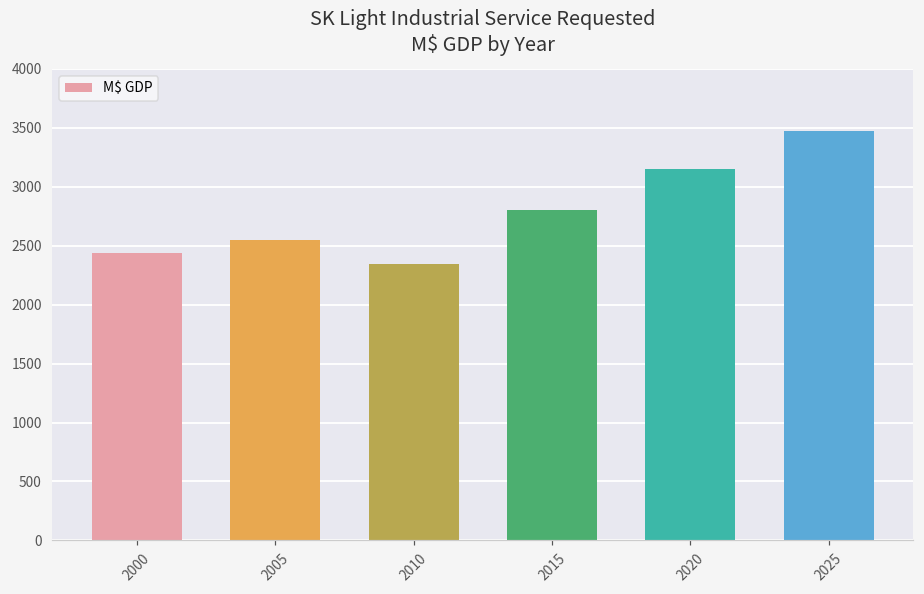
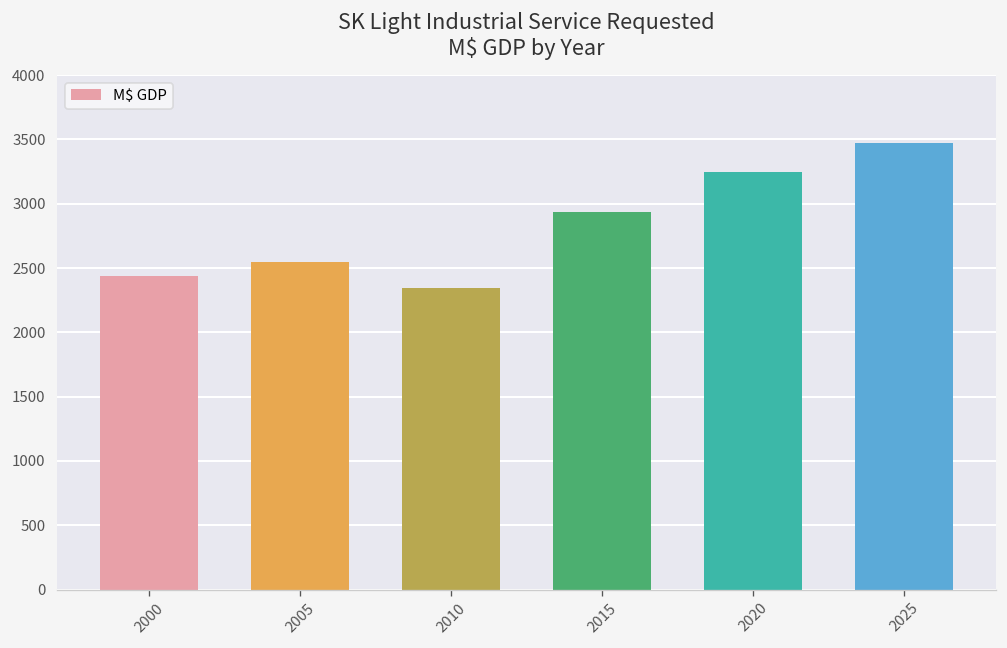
  {
    "2000": 2440,
    "2005": 2550,
    "2010": 2340,
-   "2015": 2800,
-   "2020": 3150,
+   "2015": 2940,
+   "2020": 3250,
    "2025": 3470
  }
